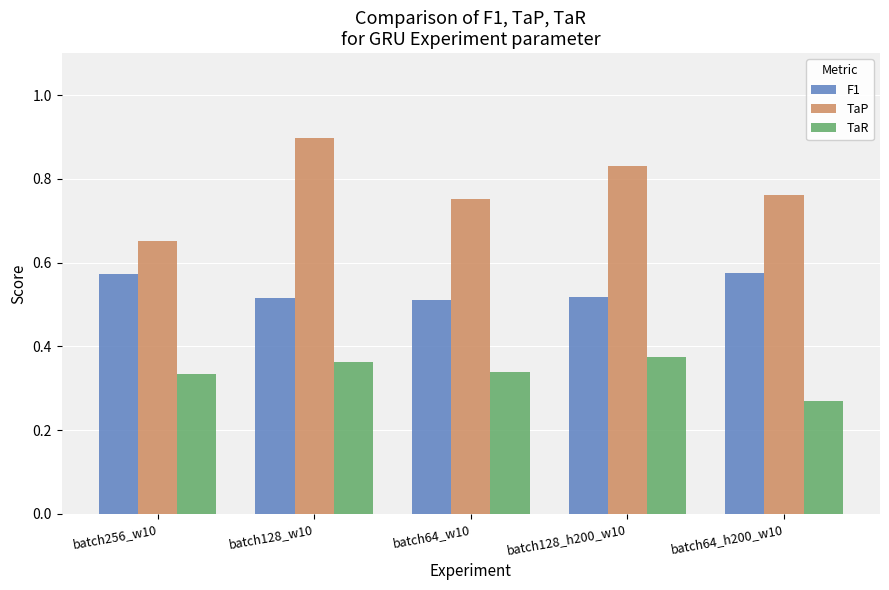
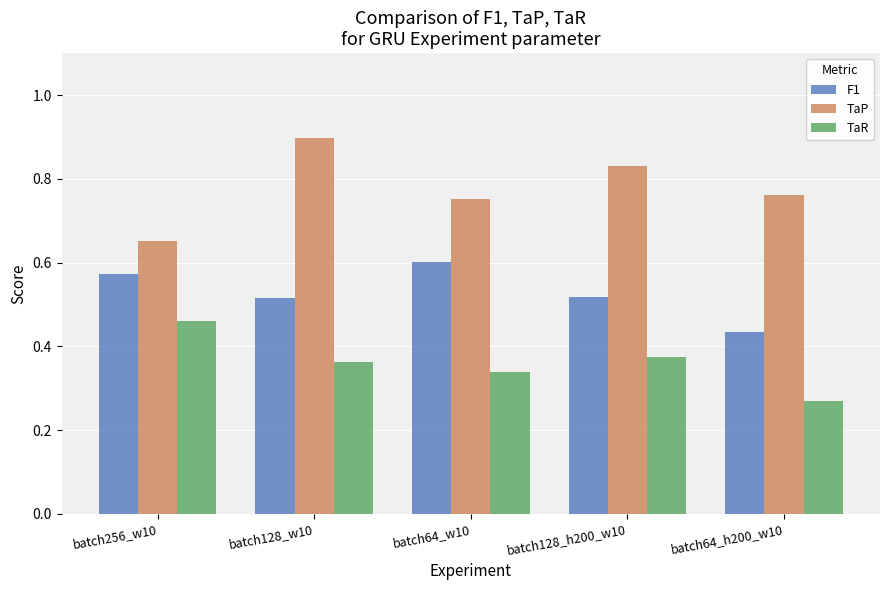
  {
    "F1": {
      "batch256_w10": 0.57,
      "batch128_w10": 0.52,
-     "batch64_w10": 0.51,
+     "batch64_w10": 0.60,
      "batch128_h200_w10": 0.52,
-     "batch64_h200_w10": 0.58
+     "batch64_h200_w10": 0.43
    },
    "TaP": {
      "batch256_w10": 0.65,
      "batch128_w10": 0.90,
      "batch64_w10": 0.75,
      "batch128_h200_w10": 0.83,
      "batch64_h200_w10": 0.76
    },
    "TaR": {
-     "batch256_w10": 0.33,
+     "batch256_w10": 0.46,
      "batch128_w10": 0.36,
      "batch64_w10": 0.34,
      "batch128_h200_w10": 0.38,
      "batch64_h200_w10": 0.27
    }
  }
